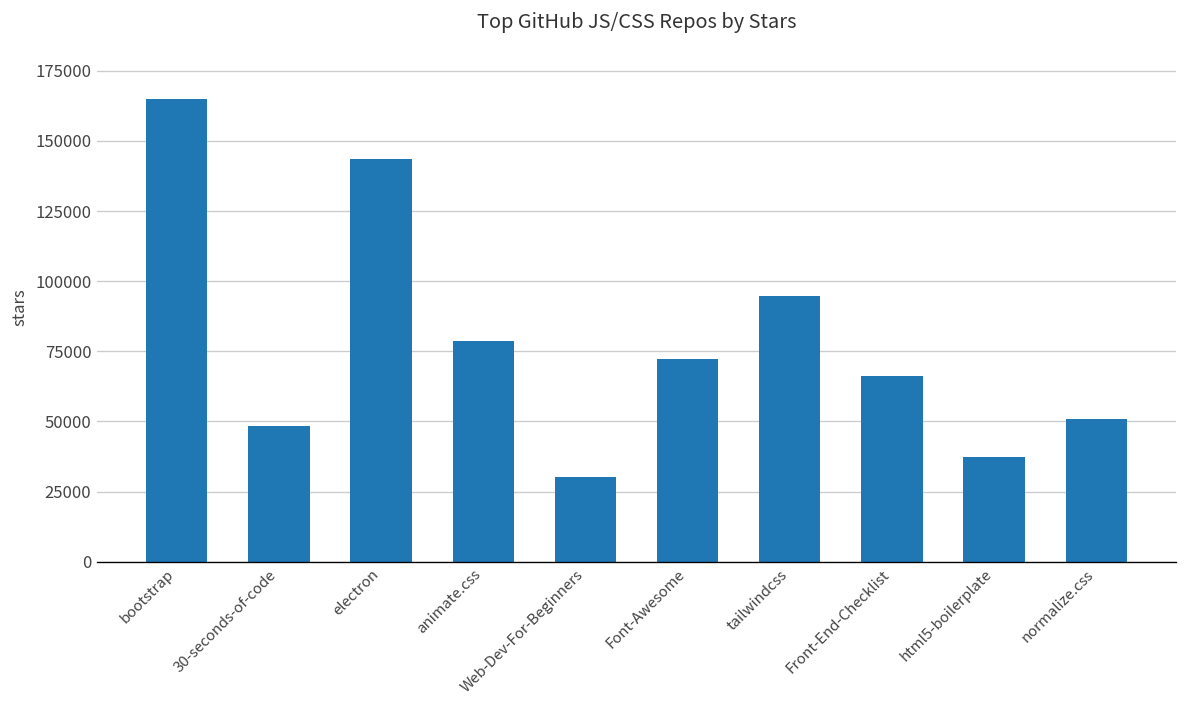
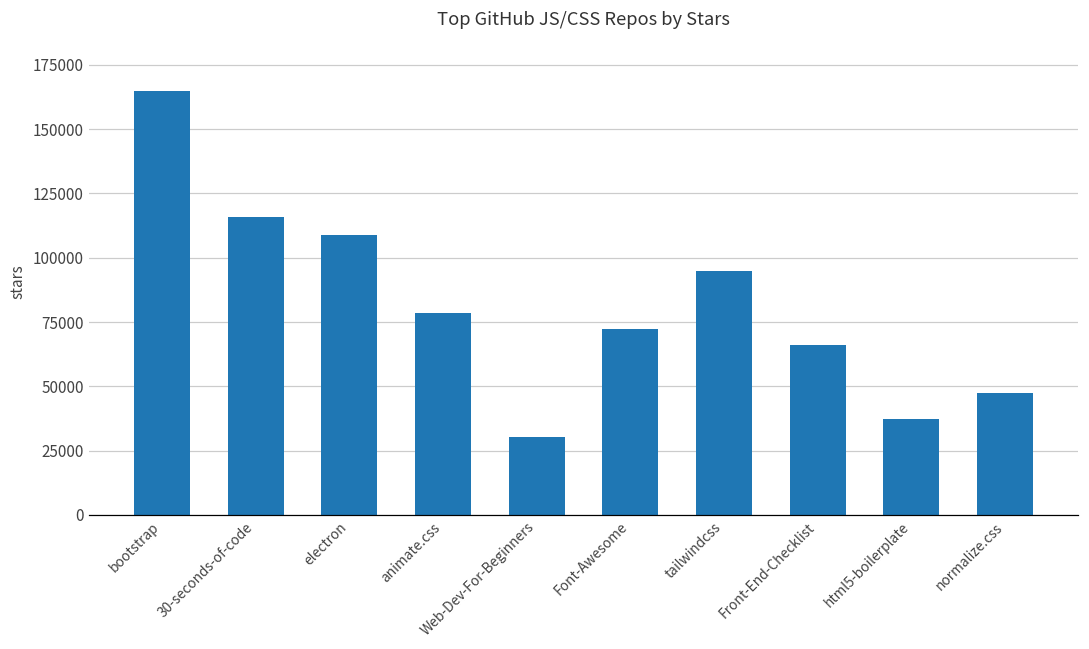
  {
    "bootstrap": 165000,
-   "30-seconds-of-code": 48000,
-   "electron": 144000,
+   "30-seconds-of-code": 116000,
+   "electron": 109000,
    "animate.css": 79000,
    "Web-Dev-For-Beginners": 30000,
    "Font-Awesome": 72000,
    "tailwindcss": 95000,
    "Front-End-Checklist": 66000,
    "html5-boilerplate": 37000,
-   "normalize.css": 51000
+   "normalize.css": 47000
  }
